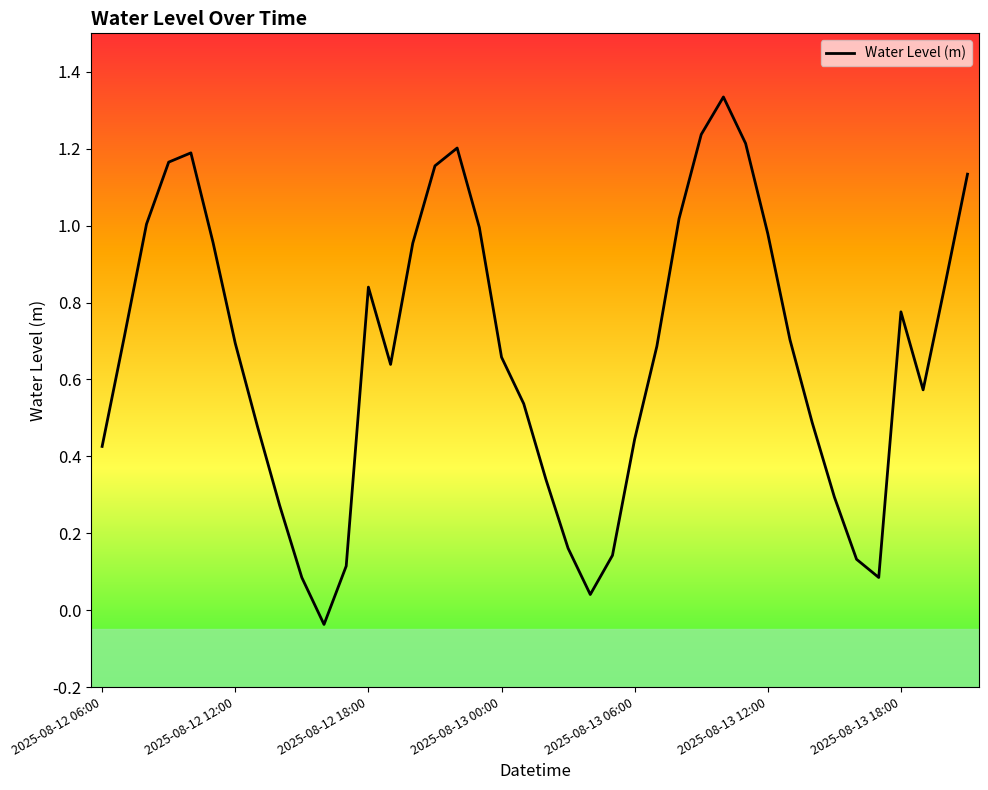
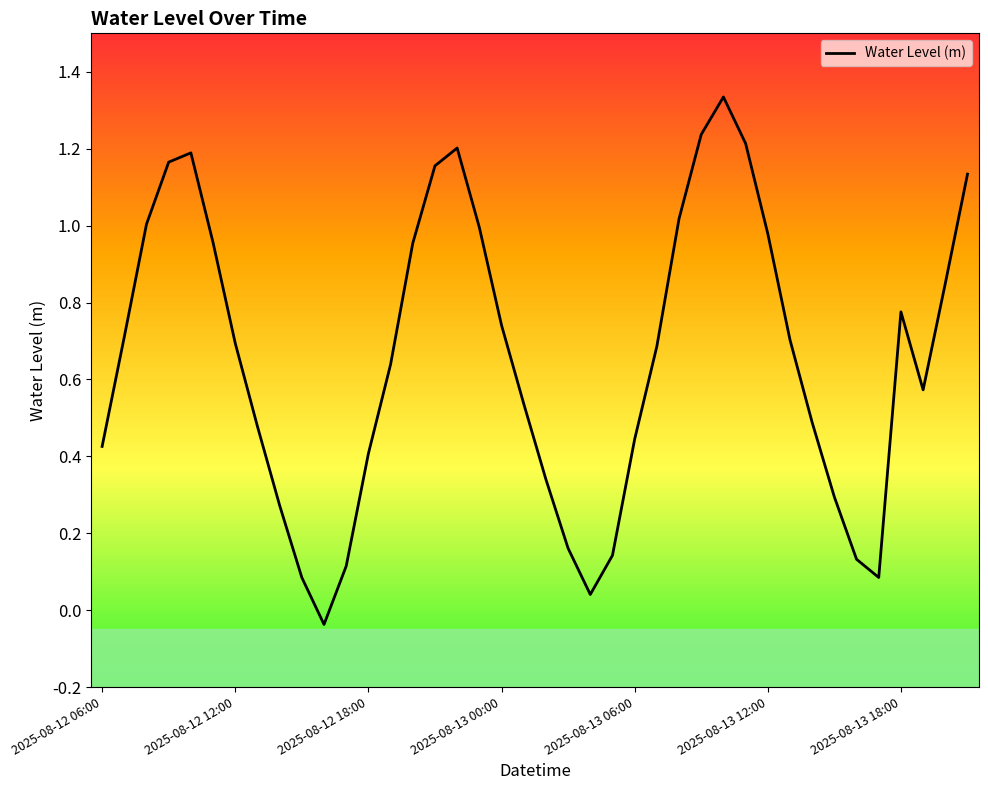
  {
    "2025-08-12 06:00": 0.43,
    "2025-08-12 12:00": 0.69,
-   "2025-08-12 18:00": 0.84,
-   "2025-08-13 00:00": 0.66,
+   "2025-08-12 18:00": 0.41,
+   "2025-08-13 00:00": 0.74,
    "2025-08-13 06:00": 0.44,
    "2025-08-13 12:00": 0.98,
    "2025-08-13 18:00": 0.78
  }
